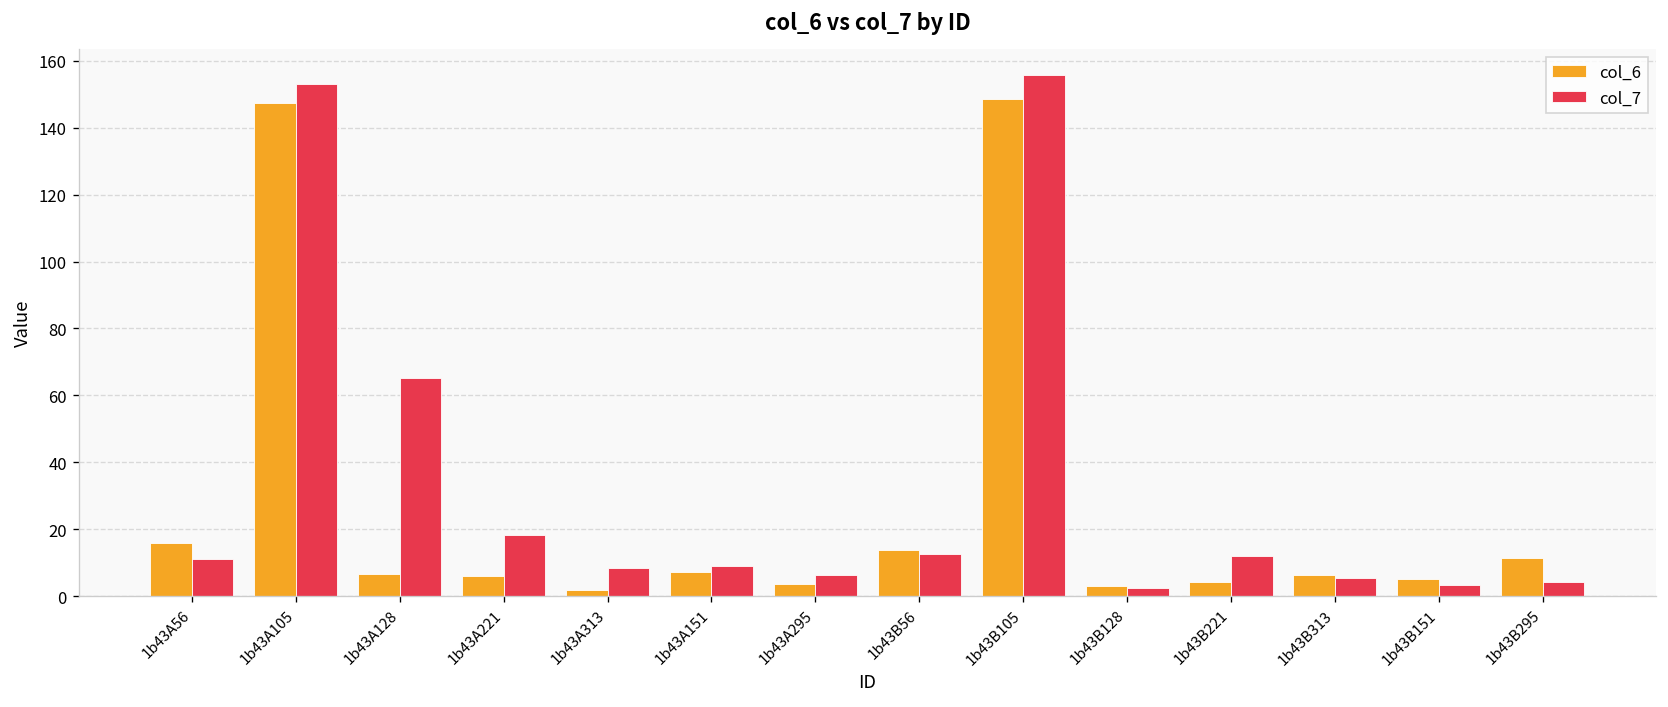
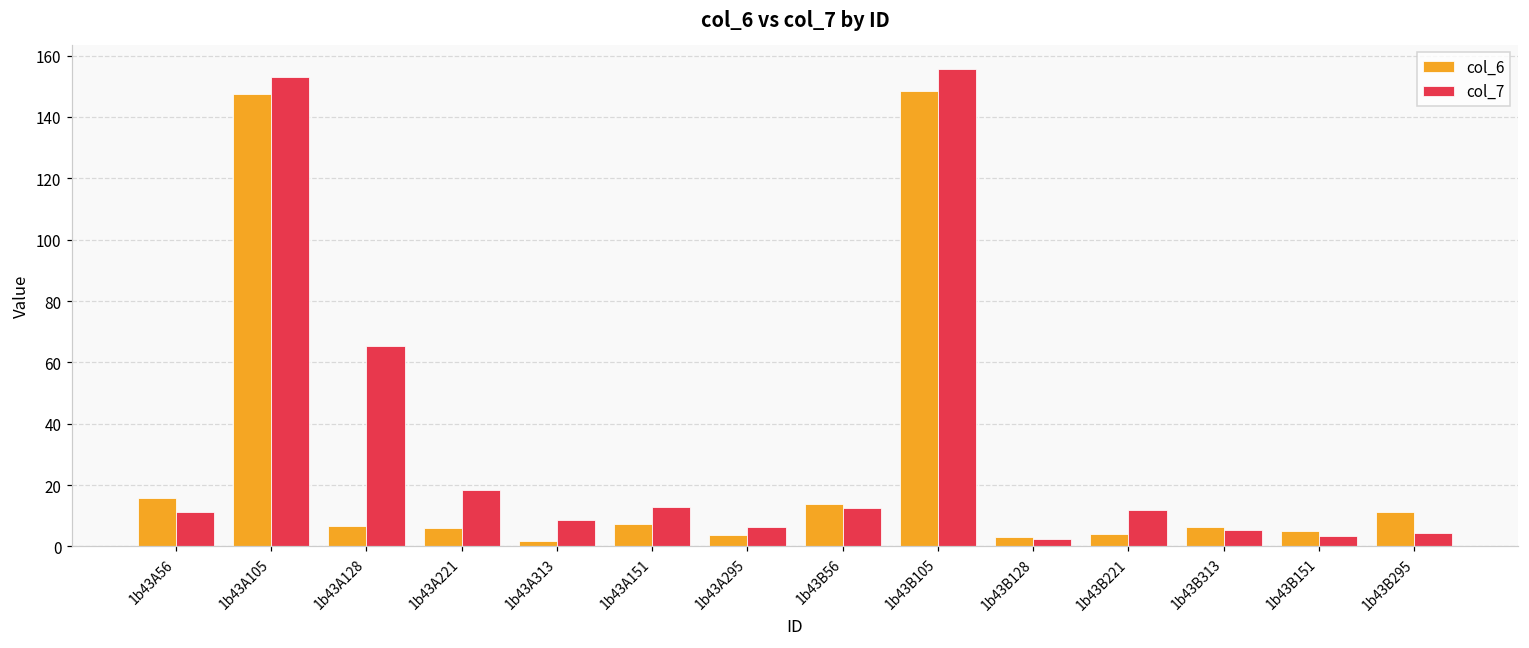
  {
    "col_6": {
      "1b43A56": 16,
      "1b43A105": 147,
      "1b43A128": 7,
      "1b43A221": 6,
      "1b43A313": 2,
      "1b43A151": 7,
      "1b43A295": 4,
      "1b43B56": 14,
      "1b43B105": 149,
      "1b43B128": 3,
      "1b43B221": 4,
      "1b43B313": 6,
      "1b43B151": 5,
      "1b43B295": 11
    },
    "col_7": {
      "1b43A56": 11,
      "1b43A105": 153,
      "1b43A128": 65,
      "1b43A221": 18,
      "1b43A313": 9,
-     "1b43A151": 9,
+     "1b43A151": 13,
      "1b43A295": 6,
      "1b43B56": 13,
      "1b43B105": 156,
      "1b43B128": 2,
      "1b43B221": 12,
      "1b43B313": 5,
      "1b43B151": 3,
      "1b43B295": 4
    }
  }
